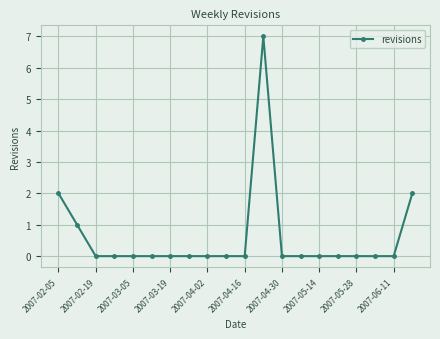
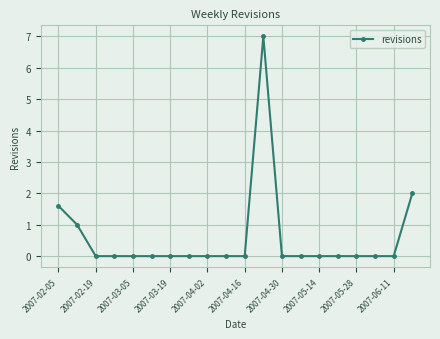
  {
-   "2007-02-05": 2.0,
+   "2007-02-05": 1.6,
    "2007-02-19": 0.0,
    "2007-03-05": 0.0,
    "2007-03-19": 0.0,
    "2007-04-02": 0.0,
    "2007-04-16": 0.0,
    "2007-04-30": 0.0,
    "2007-05-14": 0.0,
    "2007-05-28": 0.0,
    "2007-06-11": 0.0
  }
